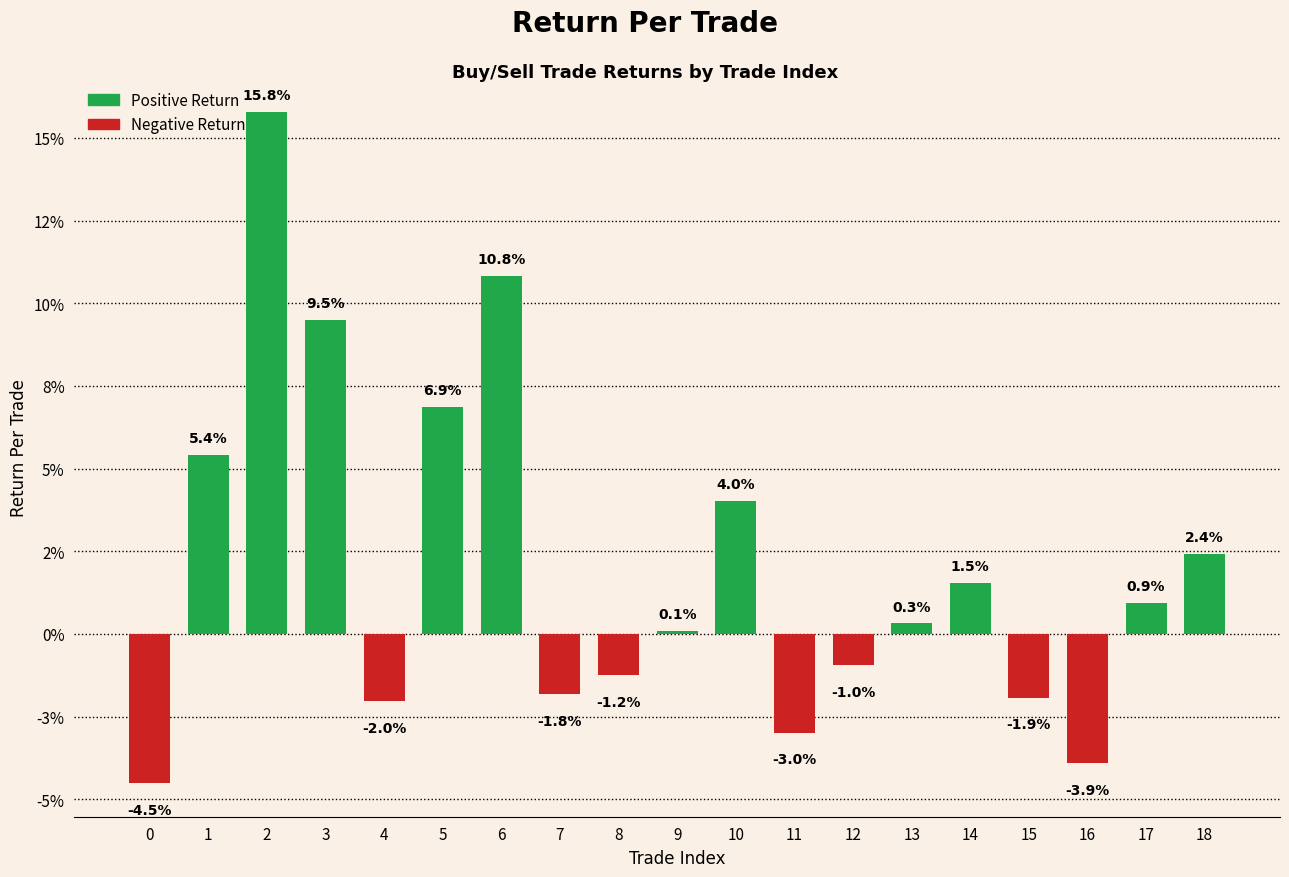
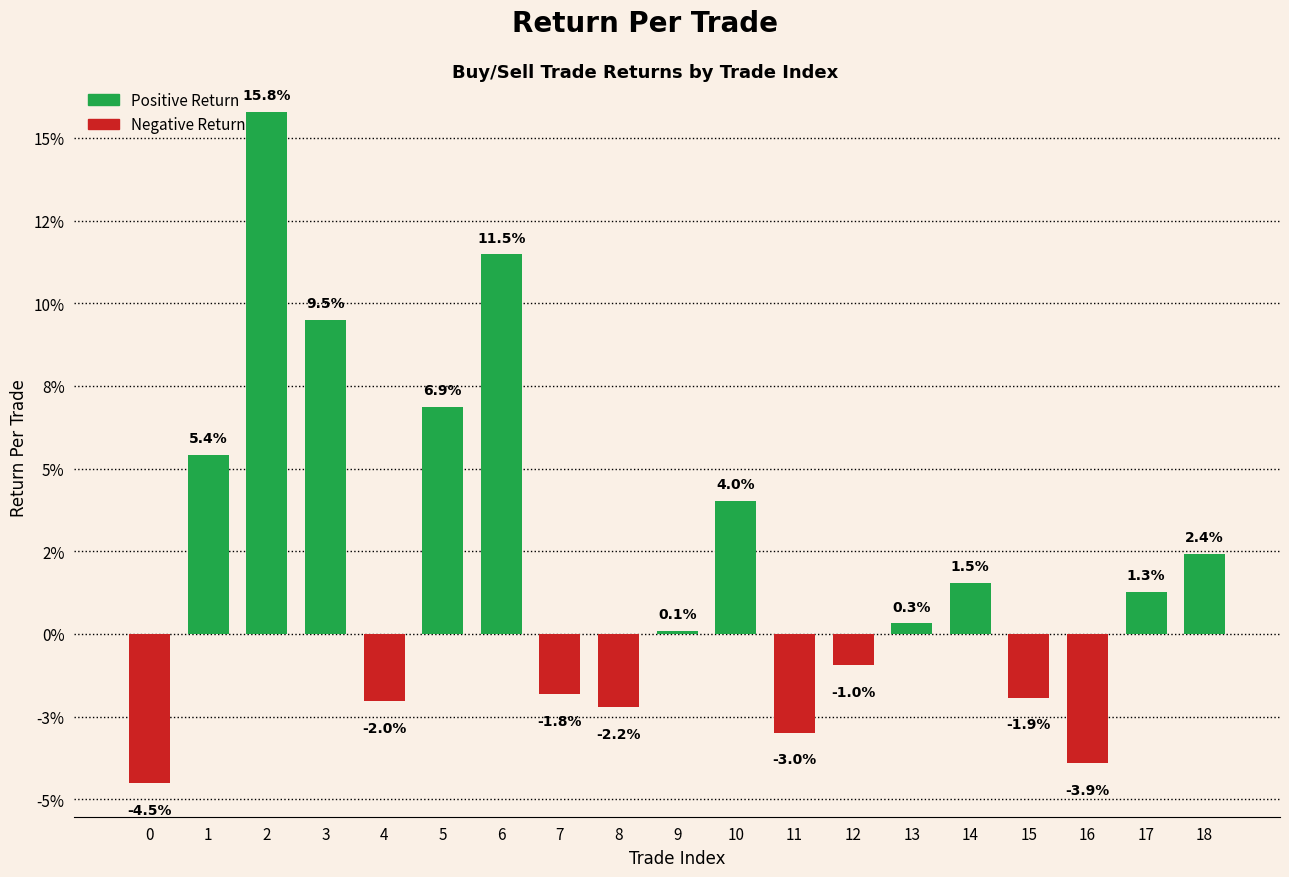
  {
    "0": "-4.5%",
    "1": "5.4%",
    "2": "15.8%",
    "3": "9.5%",
    "4": "-2.0%",
    "5": "6.9%",
-   "6": "10.8%",
+   "6": "11.5%",
    "7": "-1.8%",
-   "8": "-1.2%",
+   "8": "-2.2%",
    "9": "0.1%",
    "10": "4.0%",
    "11": "-3.0%",
    "12": "-1.0%",
    "13": "0.3%",
    "14": "1.5%",
    "15": "-1.9%",
    "16": "-3.9%",
-   "17": "0.9%",
+   "17": "1.3%",
    "18": "2.4%"
  }
